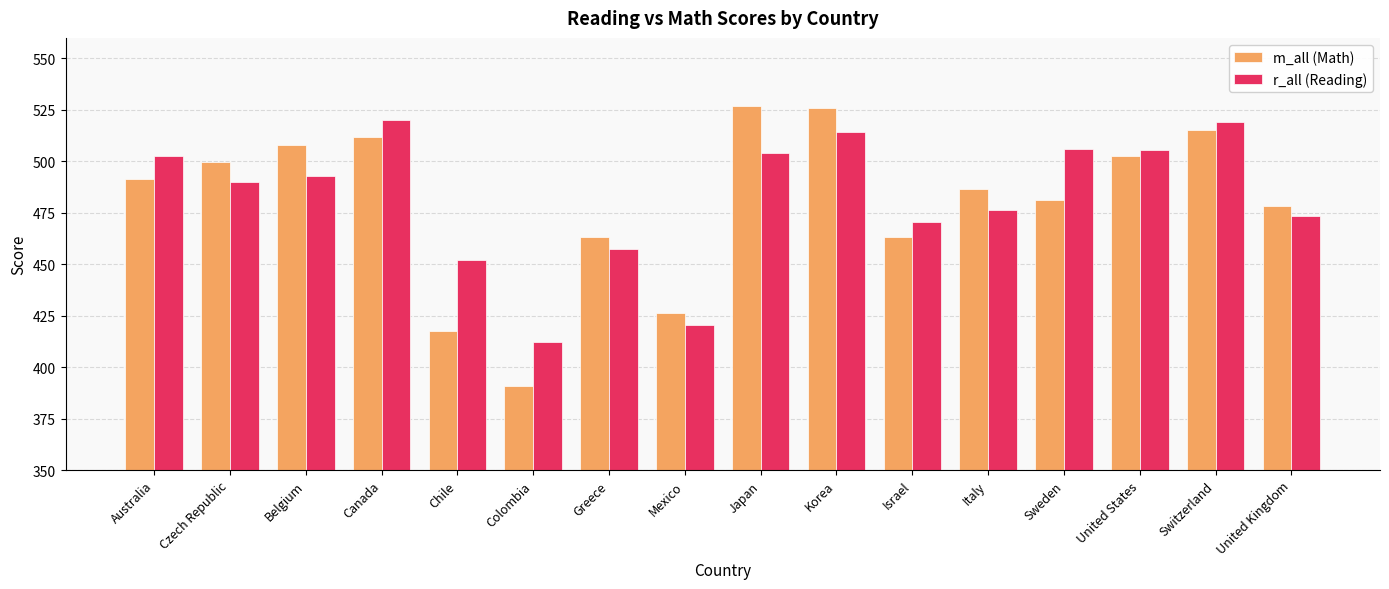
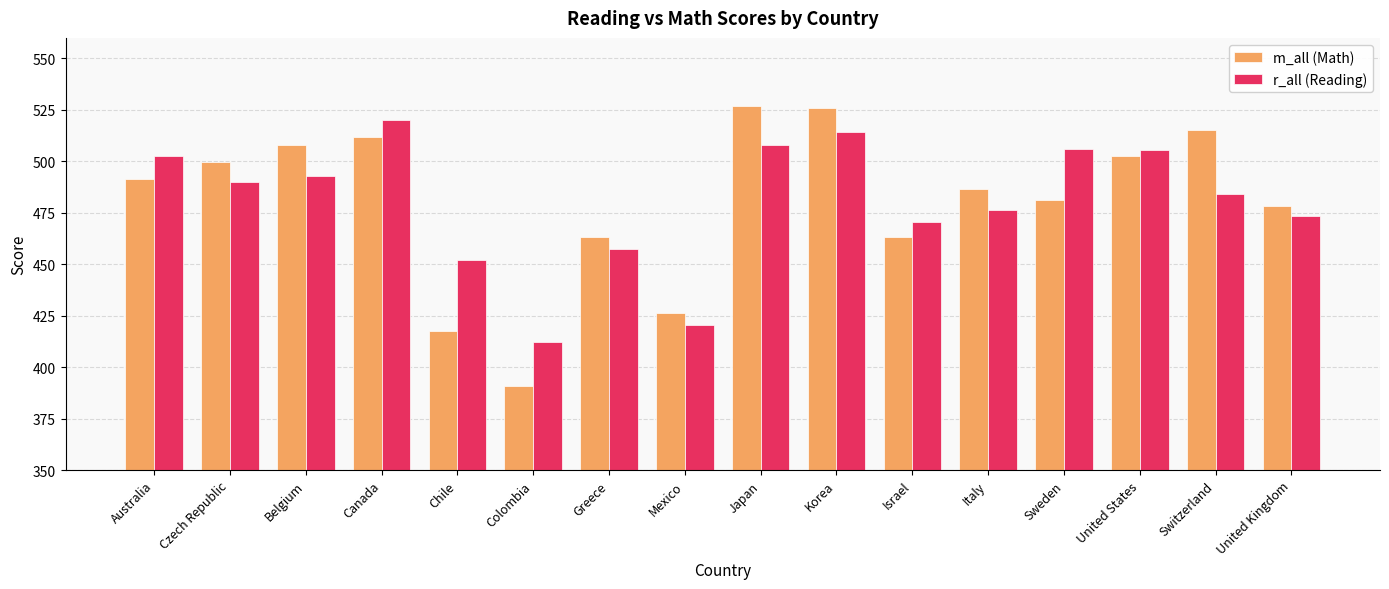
  {
    "m_all (Math)": {
      "Australia": 491,
      "Czech Republic": 499,
      "Belgium": 508,
      "Canada": 512,
      "Chile": 417,
      "Colombia": 391,
      "Greece": 463,
      "Mexico": 427,
      "Japan": 527,
      "Korea": 526,
      "Israel": 463,
      "Italy": 487,
      "Sweden": 481,
      "United States": 502,
      "Switzerland": 515,
      "United Kingdom": 478
    },
    "r_all (Reading)": {
      "Australia": 503,
      "Czech Republic": 490,
      "Belgium": 493,
      "Canada": 520,
      "Chile": 452,
      "Colombia": 412,
      "Greece": 457,
      "Mexico": 420,
-     "Japan": 504,
+     "Japan": 508,
      "Korea": 514,
      "Israel": 470,
      "Italy": 476,
      "Sweden": 506,
      "United States": 505,
-     "Switzerland": 519,
+     "Switzerland": 484,
      "United Kingdom": 474
    }
  }
